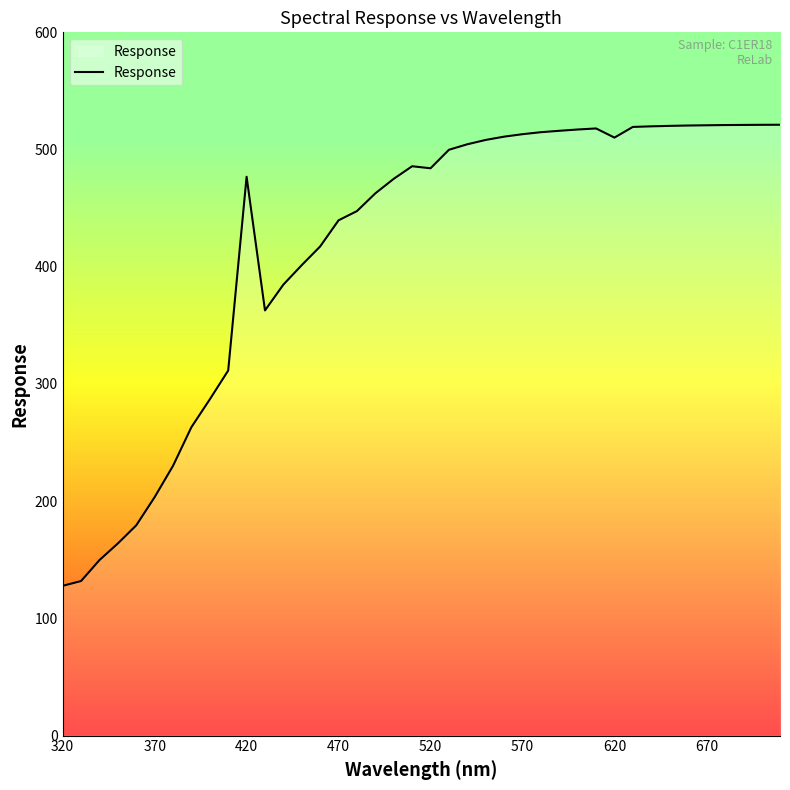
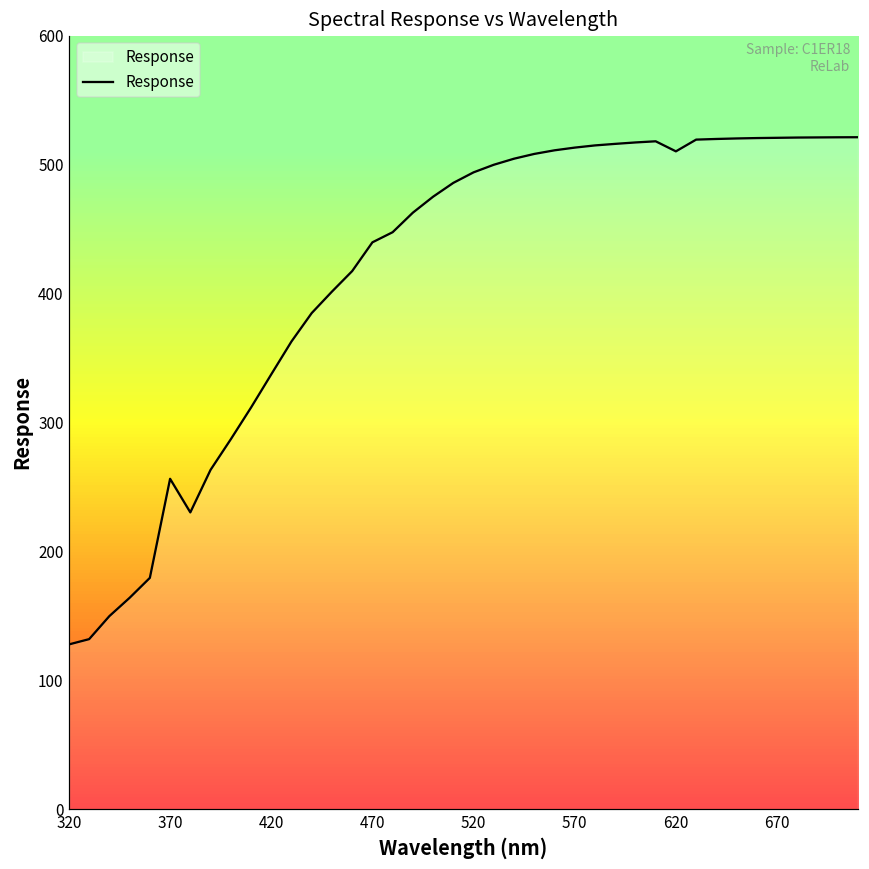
  {
    "320": 128,
-   "370": 203,
-   "420": 477,
+   "370": 256,
+   "420": 337,
    "470": 440,
-   "520": 484,
+   "520": 494,
    "570": 513,
    "620": 510,
    "670": 521
  }
